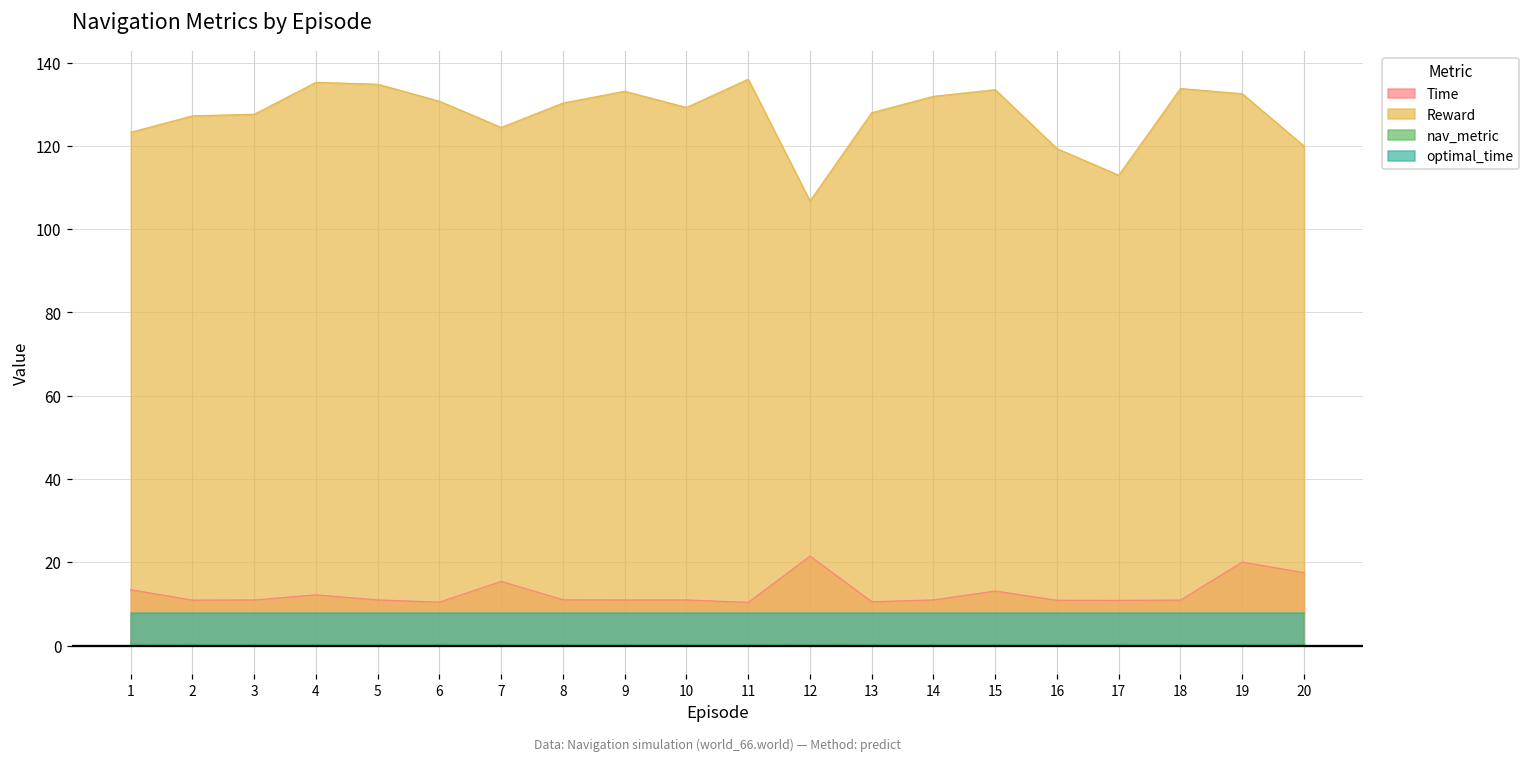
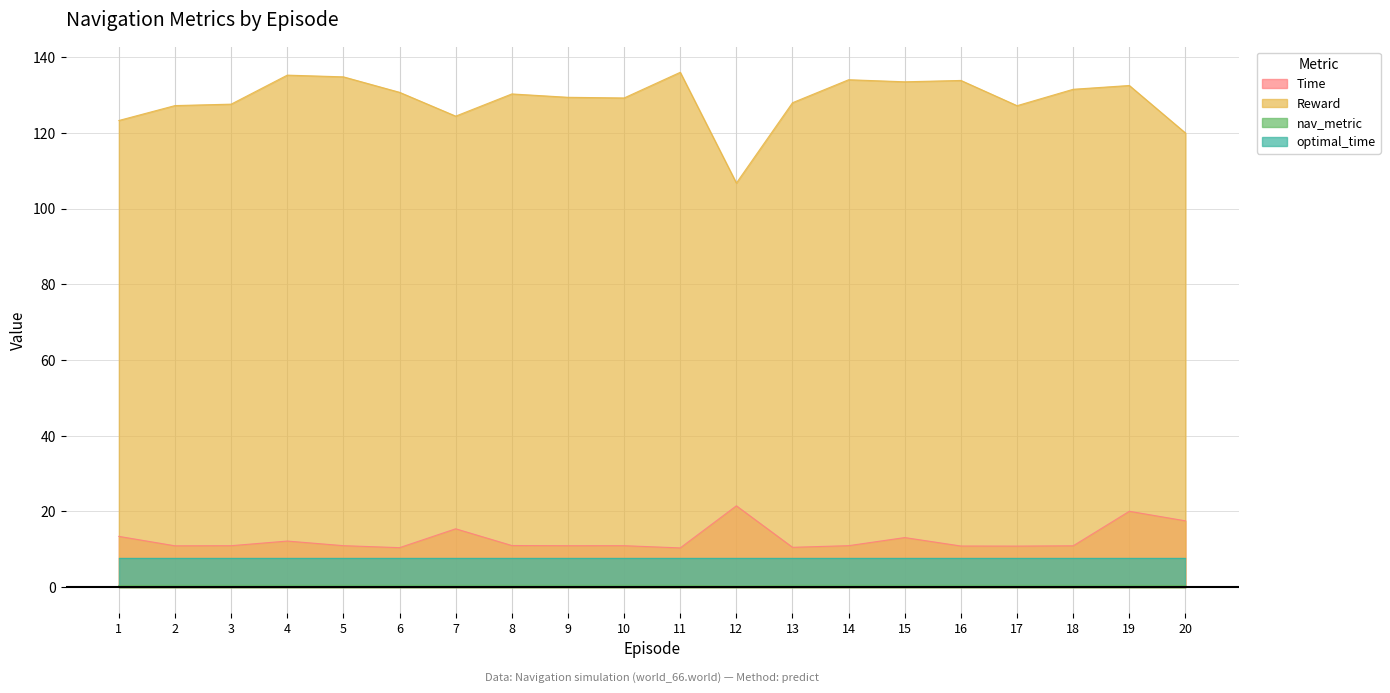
  {
    "Time": {
      "1": 13,
      "2": 11,
      "3": 11,
      "4": 12,
      "5": 11,
      "6": 10,
      "7": 15,
      "8": 11,
      "9": 11,
      "10": 11,
      "11": 10,
      "12": 21,
      "13": 11,
      "14": 11,
      "15": 13,
      "16": 11,
      "17": 11,
      "18": 11,
      "19": 20,
      "20": 18
    },
    "Reward": {
      "1": 123,
      "2": 127,
      "3": 128,
      "4": 135,
      "5": 135,
      "6": 131,
      "7": 124,
      "8": 130,
-     "9": 133,
+     "9": 129,
      "10": 129,
      "11": 136,
      "12": 107,
      "13": 128,
-     "14": 132,
+     "14": 134,
      "15": 133,
-     "16": 119,
-     "17": 113,
-     "18": 134,
+     "16": 134,
+     "17": 127,
+     "18": 132,
      "19": 133,
      "20": 120
    },
    "nav_metric": {
      "1": 0,
      "2": 1,
      "3": 1,
      "4": 1,
      "5": 1,
      "6": 1,
      "7": 1,
      "8": 1,
      "9": 1,
      "10": 1,
      "11": 1,
      "12": 0,
      "13": 1,
      "14": 1,
      "15": 1,
      "16": 1,
      "17": 1,
      "18": 1,
      "19": 1,
      "20": 0
    },
    "optimal_time": {
      "1": 8,
      "2": 8,
      "3": 8,
      "4": 8,
      "5": 8,
      "6": 8,
      "7": 8,
      "8": 8,
      "9": 8,
      "10": 8,
      "11": 8,
      "12": 8,
      "13": 8,
      "14": 8,
      "15": 8,
      "16": 8,
      "17": 8,
      "18": 8,
      "19": 8,
      "20": 8
    }
  }
